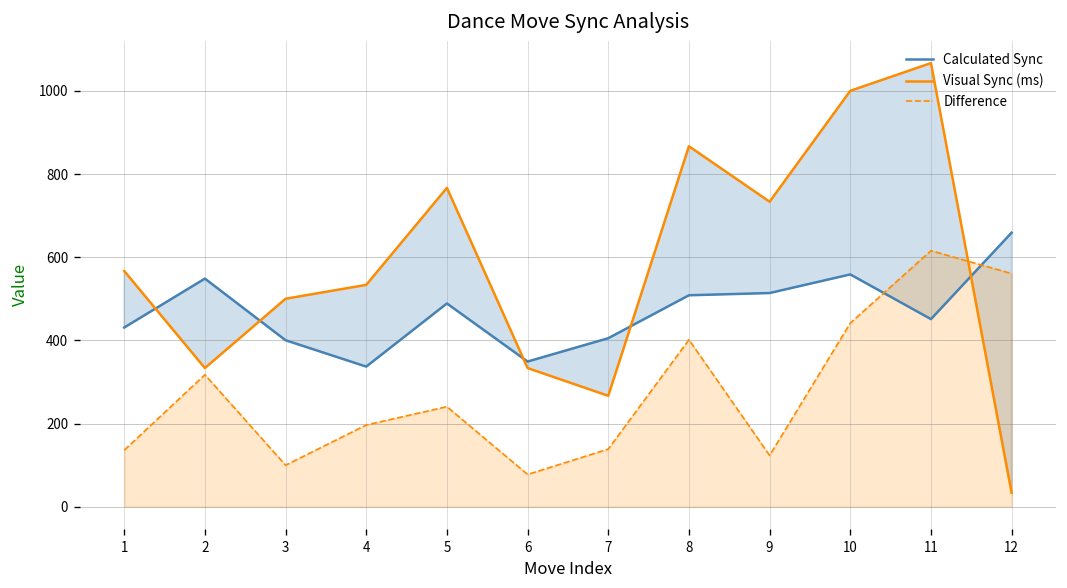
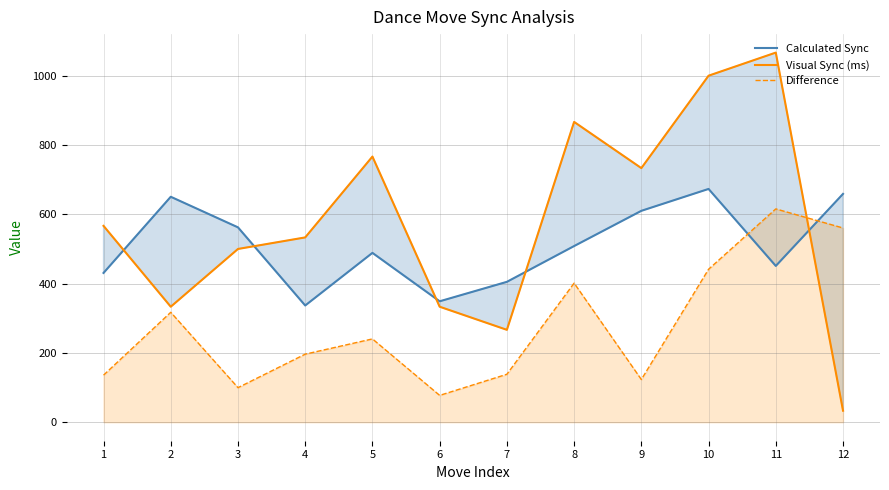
  {
    "Calculated Sync": {
      "1": 430,
-     "2": 550,
-     "3": 400,
+     "2": 650,
+     "3": 560,
      "4": 340,
      "5": 490,
      "6": 350,
      "7": 410,
      "8": 510,
-     "9": 510,
-     "10": 560,
+     "9": 610,
+     "10": 670,
      "11": 450,
      "12": 660
    }
  }
